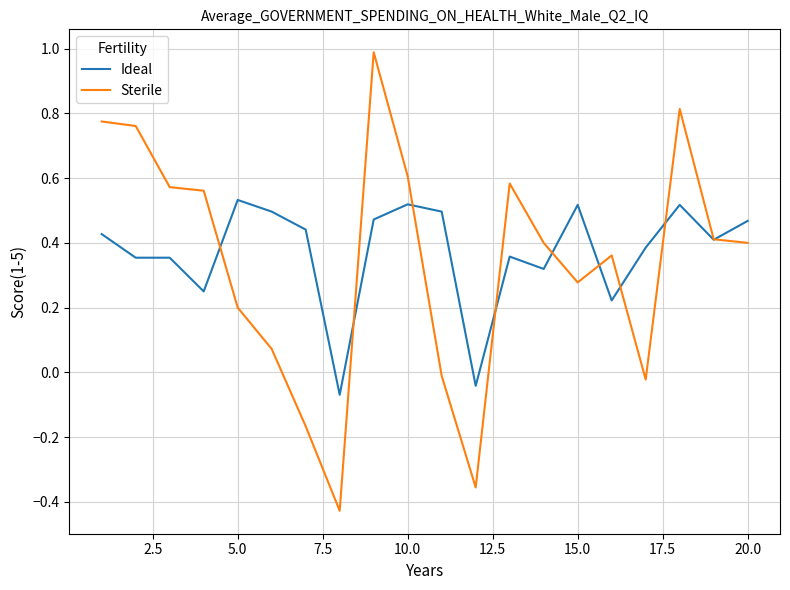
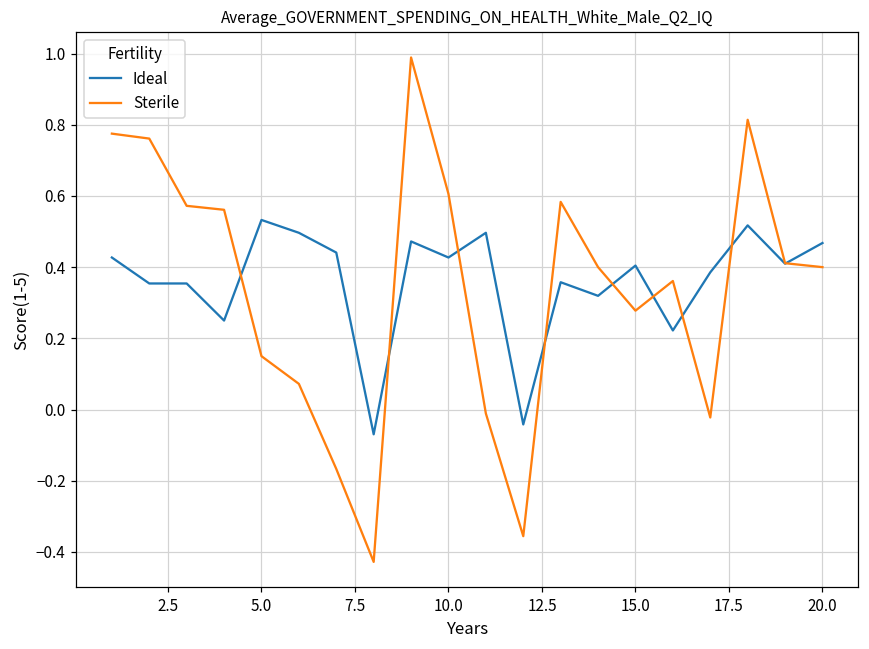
  {
    "Ideal": {
      "5.0": 0.53,
-     "10.0": 0.52,
-     "15.0": 0.52,
+     "10.0": 0.43,
+     "15.0": 0.40,
      "20.0": 0.47
    },
    "Sterile": {
-     "5.0": 0.20,
+     "5.0": 0.15,
      "10.0": 0.61,
      "15.0": 0.28,
      "20.0": 0.40
    }
  }
